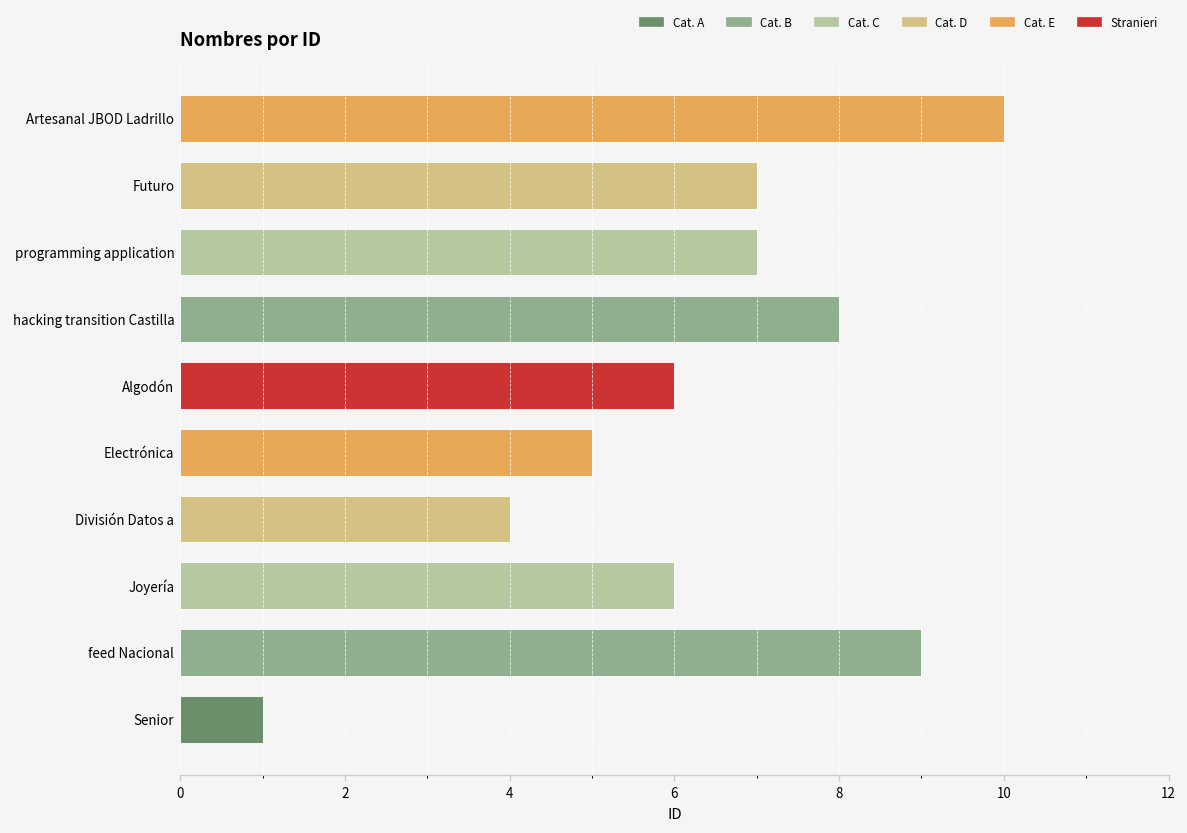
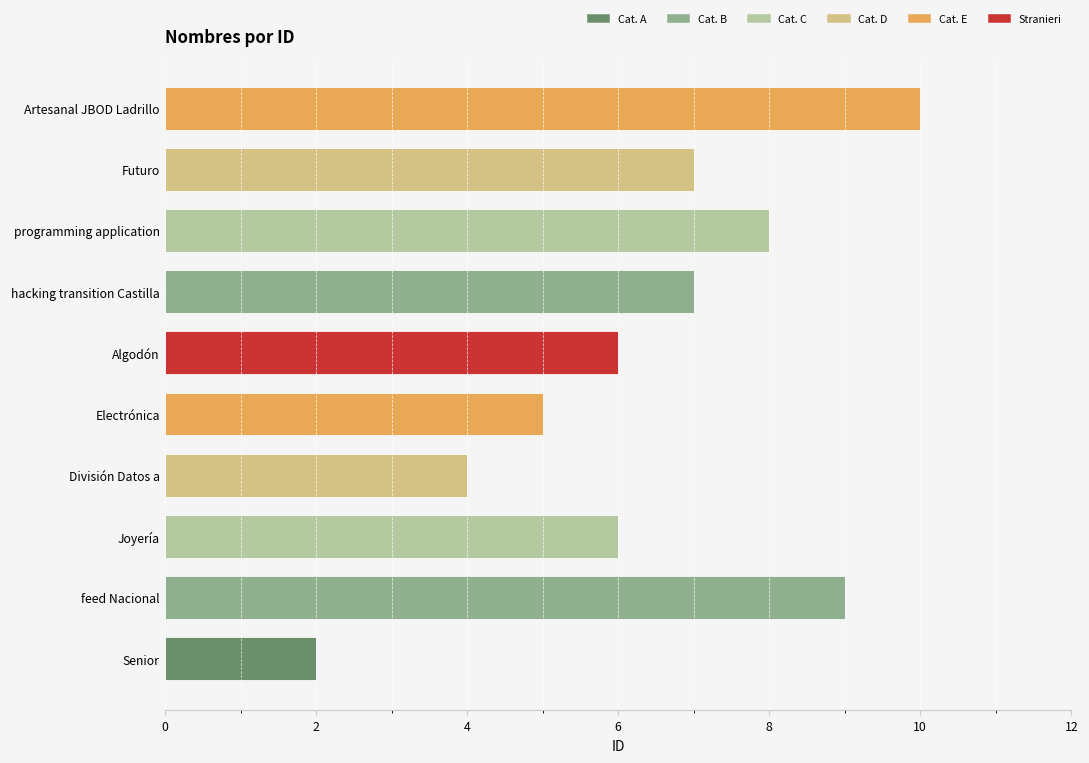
  {
    "Artesanal JBOD Ladrillo": 10,
    "Futuro": 7,
-   "programming application": 7,
-   "hacking transition Castilla": 8,
+   "programming application": 8,
+   "hacking transition Castilla": 7,
    "Algodón": 6,
    "Electrónica": 5,
    "División Datos a": 4,
    "Joyería": 6,
    "feed Nacional": 9,
-   "Senior": 1
+   "Senior": 2
  }
